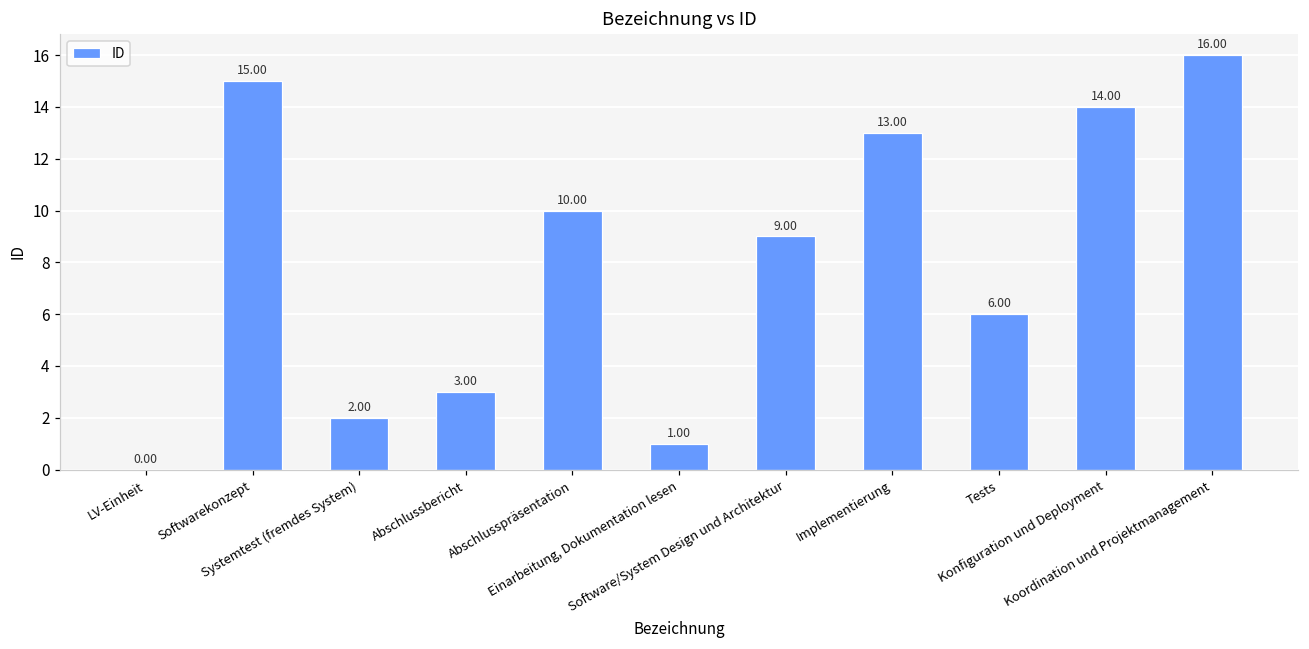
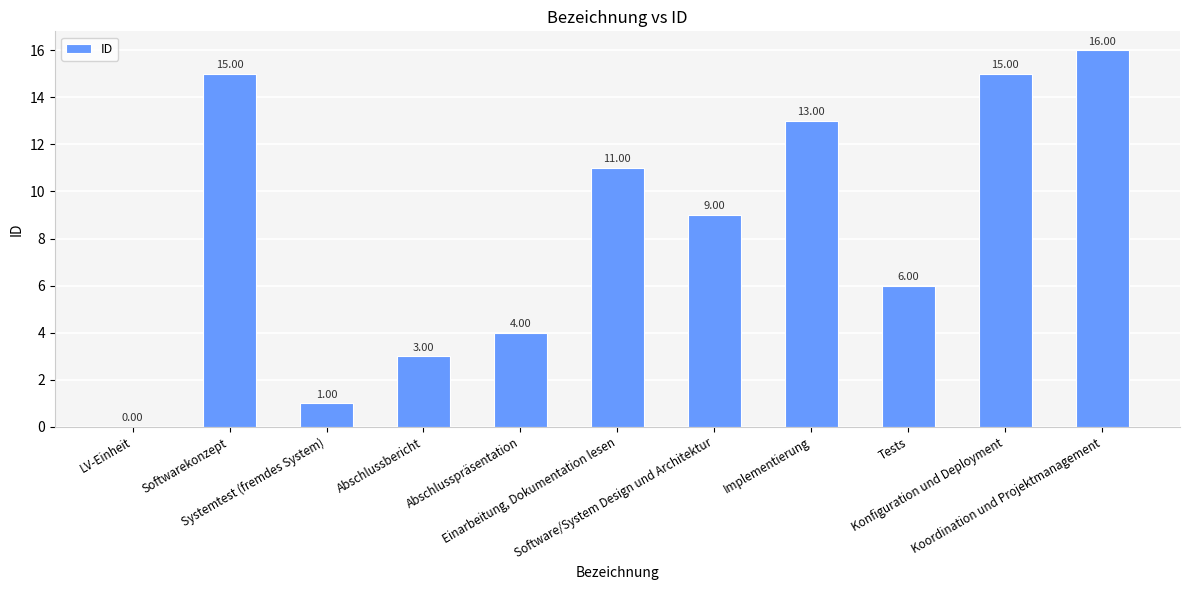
  {
    "LV-Einheit": 0.00,
    "Softwarekonzept": 15.00,
-   "Systemtest (fremdes System)": 2.00,
+   "Systemtest (fremdes System)": 1.00,
    "Abschlussbericht": 3.00,
-   "Abschlusspräsentation": 10.00,
-   "Einarbeitung, Dokumentation lesen": 1.00,
+   "Abschlusspräsentation": 4.00,
+   "Einarbeitung, Dokumentation lesen": 11.00,
    "Software/System Design und Architektur": 9.00,
    "Implementierung": 13.00,
    "Tests": 6.00,
-   "Konfiguration und Deployment": 14.00,
+   "Konfiguration und Deployment": 15.00,
    "Koordination und Projektmanagement": 16.00
  }
